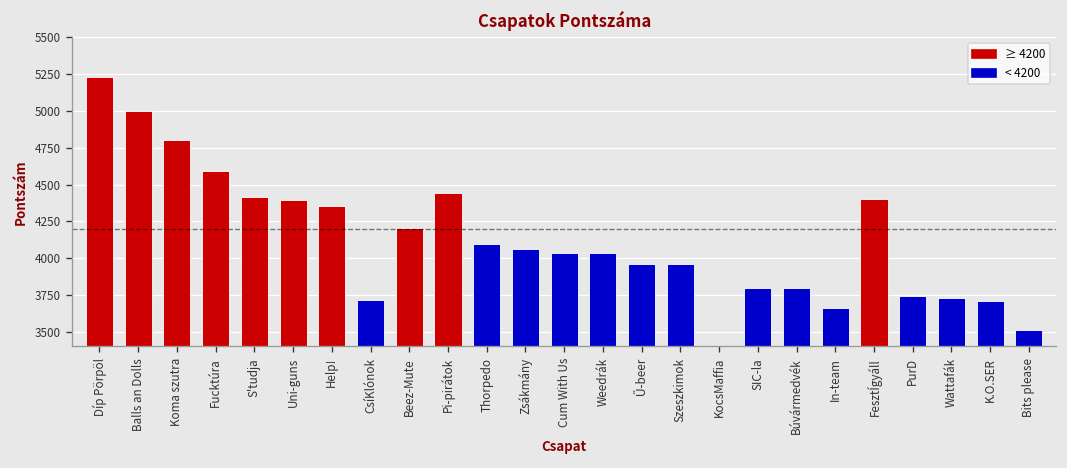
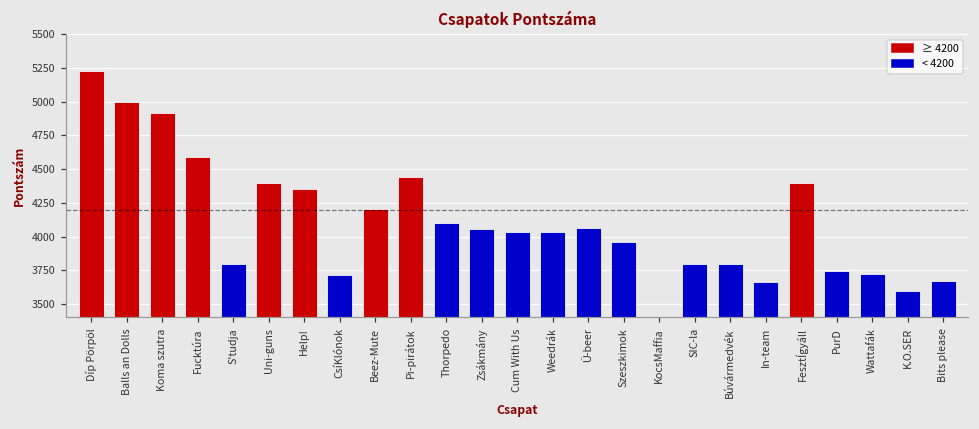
  {
    "Díp Pörpöl": 5230,
    "Balls an Dolls": 5000,
-   "Koma szutra": 4800,
+   "Koma szutra": 4920,
    "Fucktúra": 4590,
-   "S'tudja": 4420,
+   "S'tudja": 3790,
    "Uni-guns": 4400,
    "Help!": 4360,
    "CsíKlónok": 3720,
    "Beez-Mute": 4200,
    "Pi-pirátok": 4440,
    "Thorpedo": 4100,
    "Zsákmány": 4060,
    "Cum With Us": 4040,
    "Weedrák": 4030,
-   "Ű-beer": 3960,
+   "Ű-beer": 4060,
    "Szeszkimok": 3960,
    "SIC-la": 3800,
    "Búvármedvék": 3790,
    "In-team": 3660,
    "FesztÍgyáll": 4400,
    "PurD": 3740,
    "Wattafák": 3730,
-   "K.O.SER": 3710,
-   "Bits please": 3510
+   "K.O.SER": 3590,
+   "Bits please": 3670
  }
